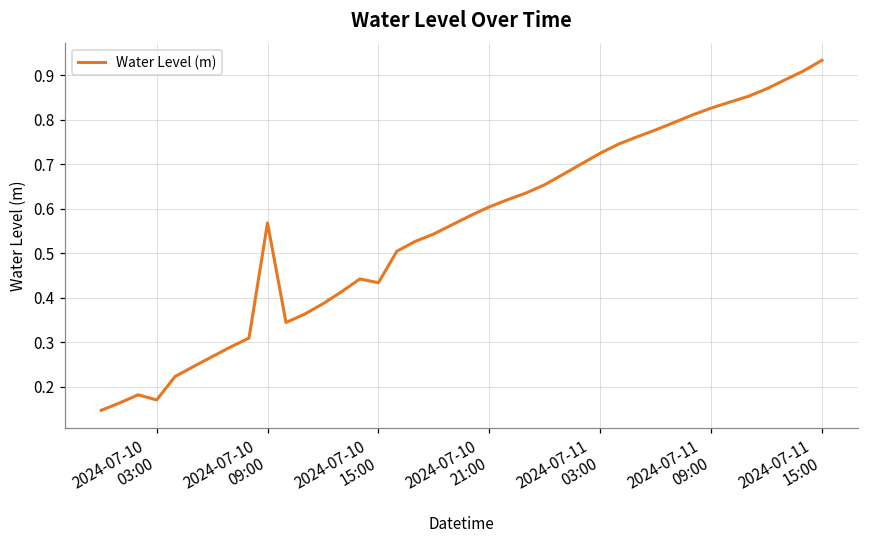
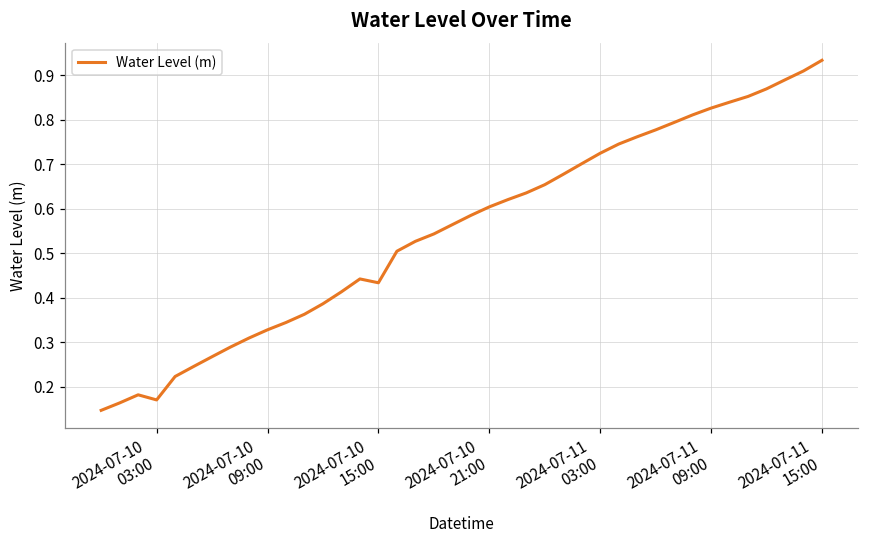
  {
    "2024-07-10 03:00": 0.17,
-   "2024-07-10 09:00": 0.57,
+   "2024-07-10 09:00": 0.33,
    "2024-07-10 15:00": 0.43,
    "2024-07-10 21:00": 0.60,
    "2024-07-11 03:00": 0.72,
    "2024-07-11 09:00": 0.83,
    "2024-07-11 15:00": 0.93
  }
